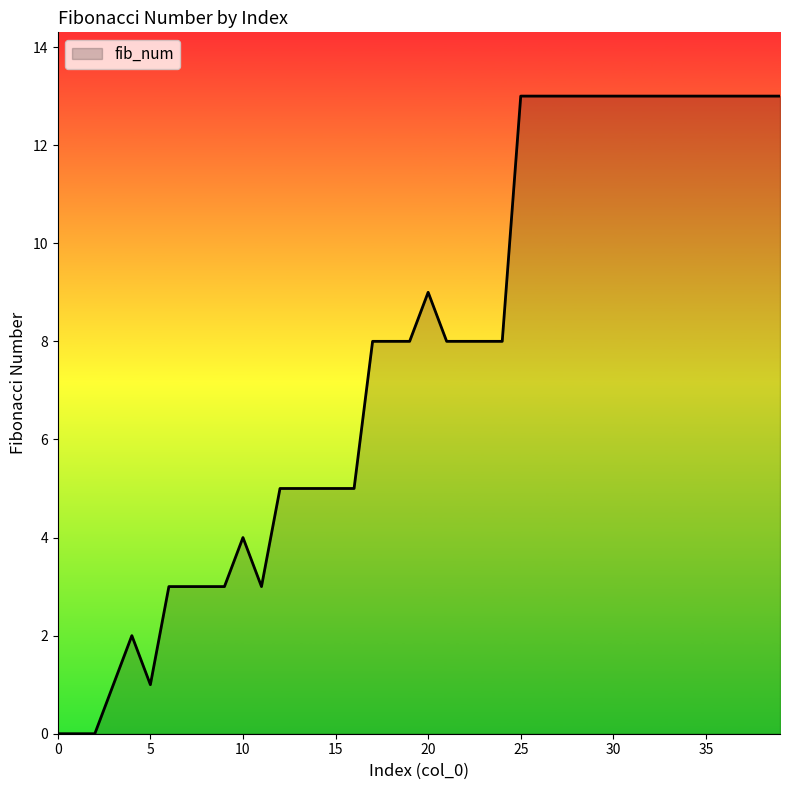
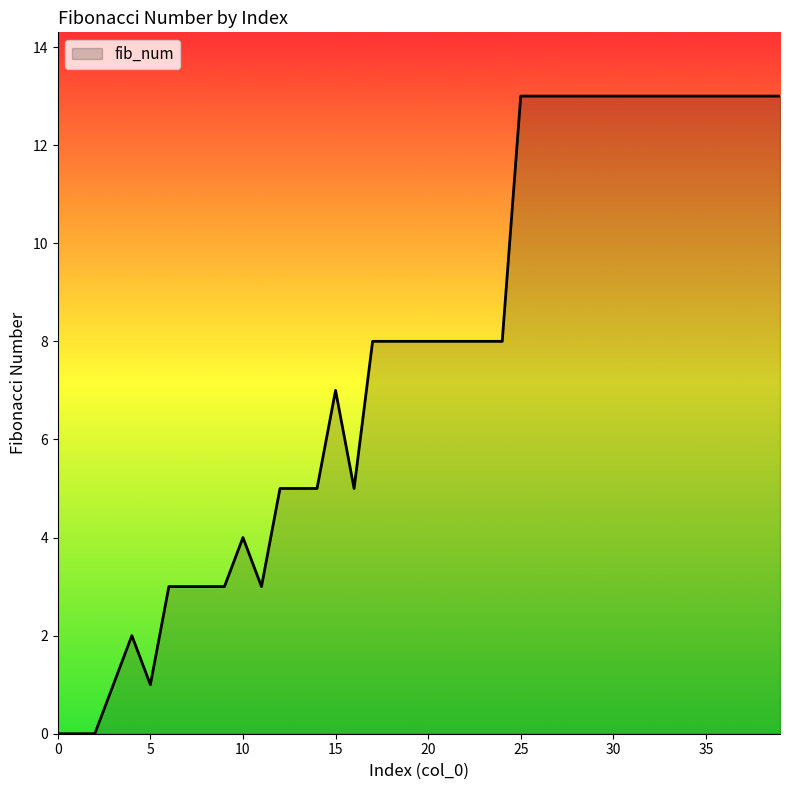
  {
    "0": 0,
    "5": 1,
    "10": 4,
-   "15": 5,
-   "20": 9,
+   "15": 7,
+   "20": 8,
    "25": 13,
    "30": 13,
    "35": 13
  }
